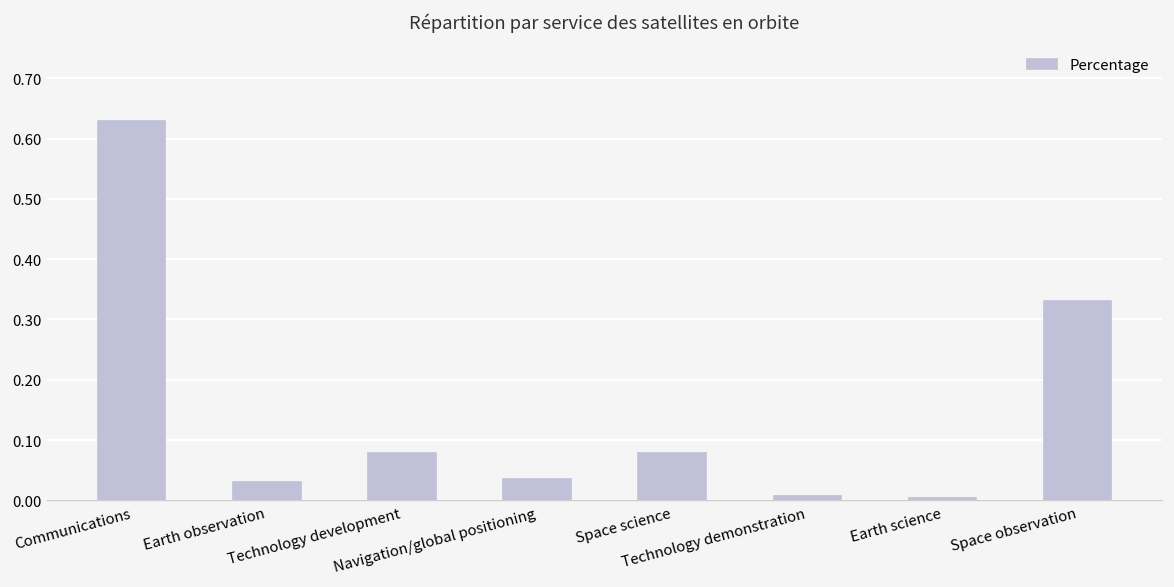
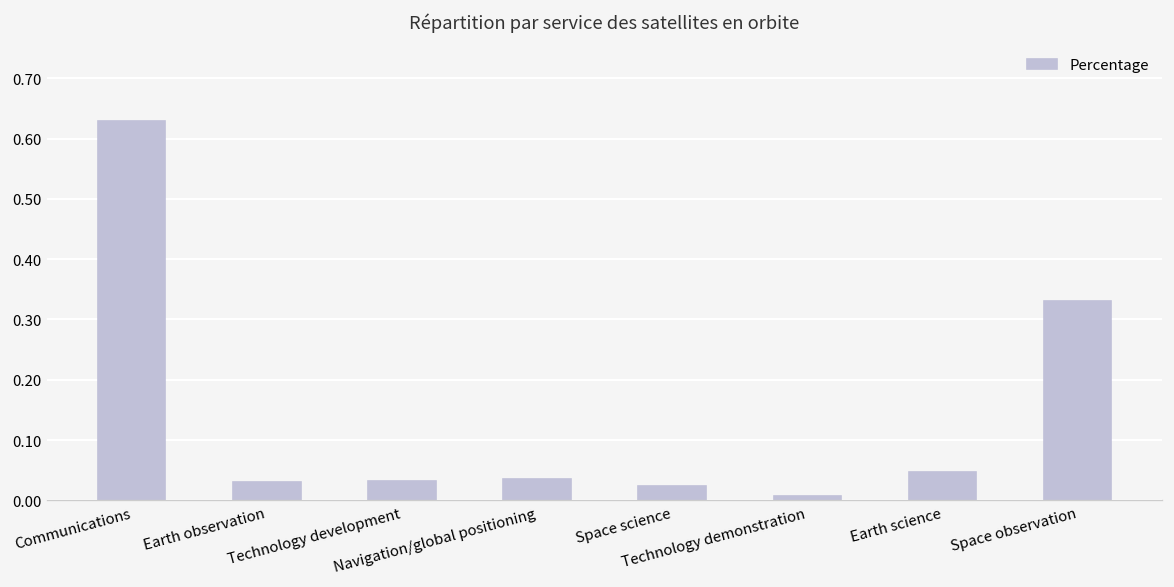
  {
    "Communications": 0.63,
    "Earth observation": 0.03,
-   "Technology development": 0.08,
+   "Technology development": 0.03,
    "Navigation/global positioning": 0.04,
-   "Space science": 0.08,
+   "Space science": 0.02,
    "Technology demonstration": 0.01,
-   "Earth science": 0.00,
+   "Earth science": 0.05,
    "Space observation": 0.33
  }
